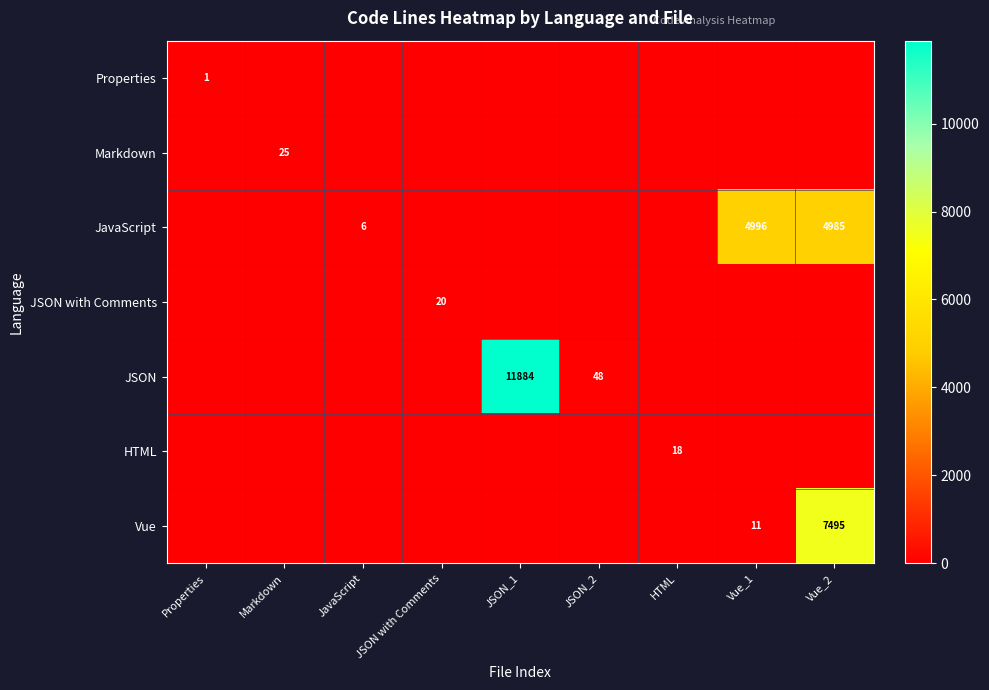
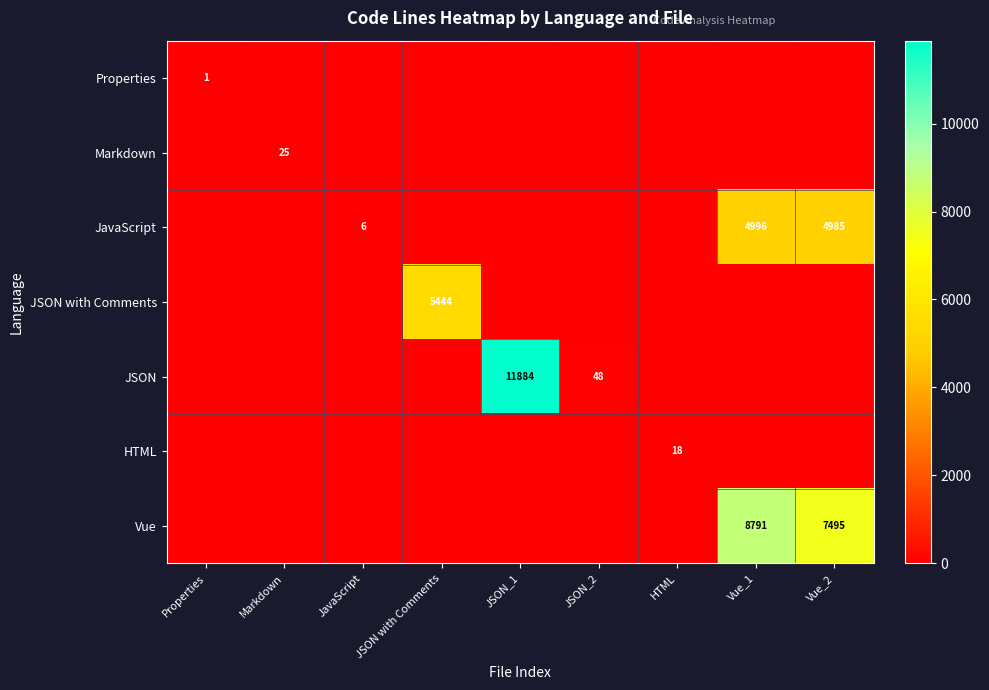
  {
    "Properties": {
      "Properties": 1
    },
    "Markdown": {
      "Markdown": 25
    },
    "JavaScript": {
      "JavaScript": 6,
      "Vue_1": 4996,
      "Vue_2": 4985
    },
    "JSON with Comments": {
-     "JSON with Comments": 20
+     "JSON with Comments": 5444
    },
    "JSON": {
      "JSON_1": 11884,
      "JSON_2": 48
    },
    "HTML": {
      "HTML": 18
    },
    "Vue": {
-     "Vue_1": 11,
+     "Vue_1": 8791,
      "Vue_2": 7495
    }
  }
